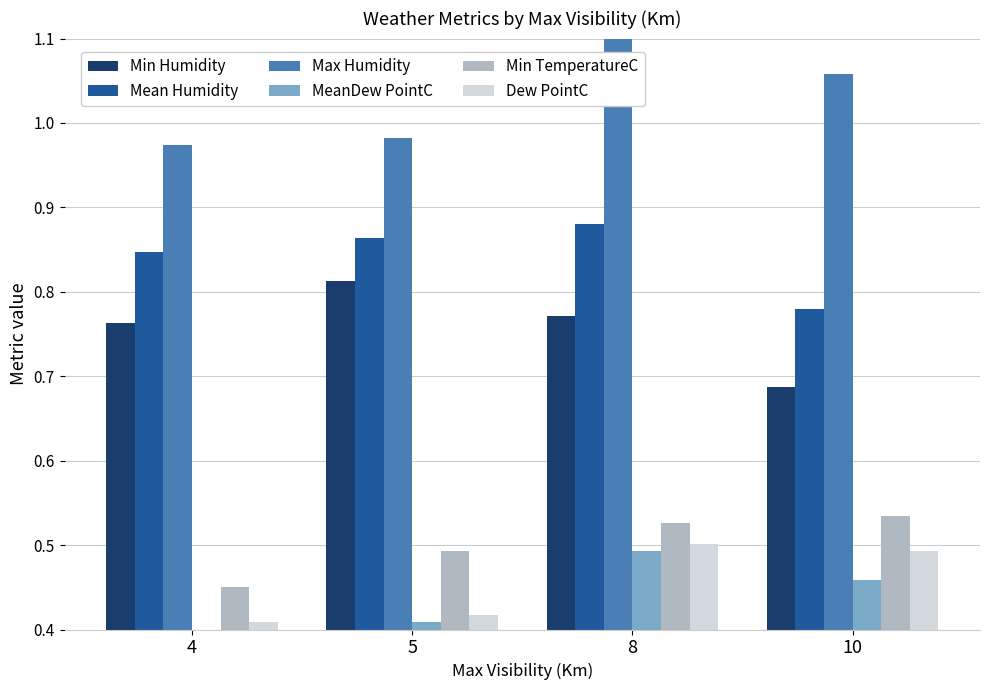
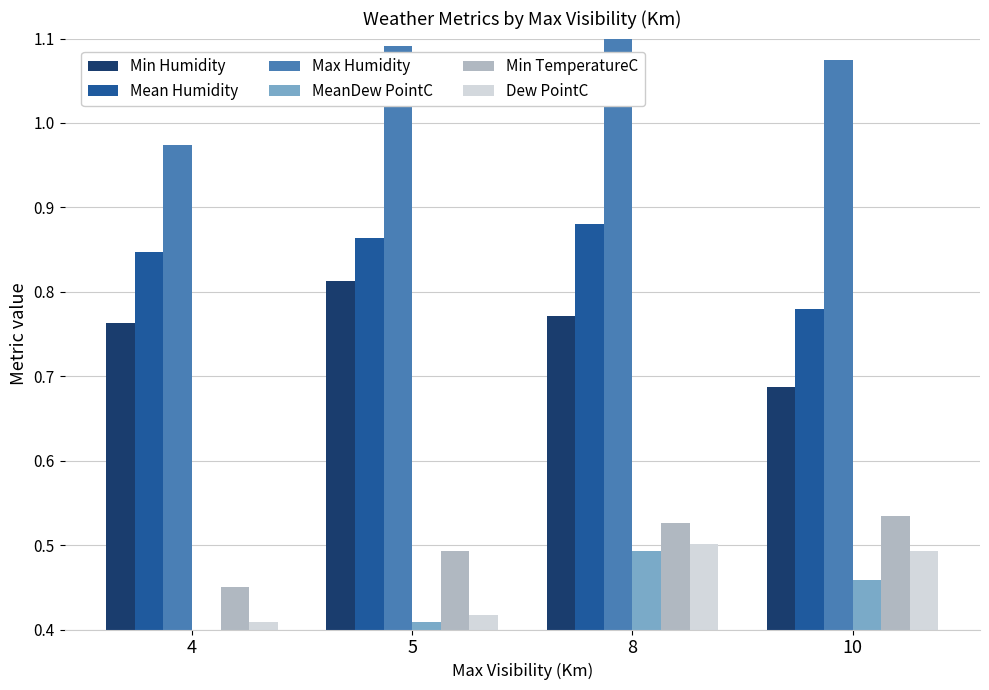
  {
    "Max Humidity": {
      "4": 0.97,
-     "5": 0.98,
+     "5": 1.09,
      "8": 1.10,
-     "10": 1.06
+     "10": 1.07
    }
  }
